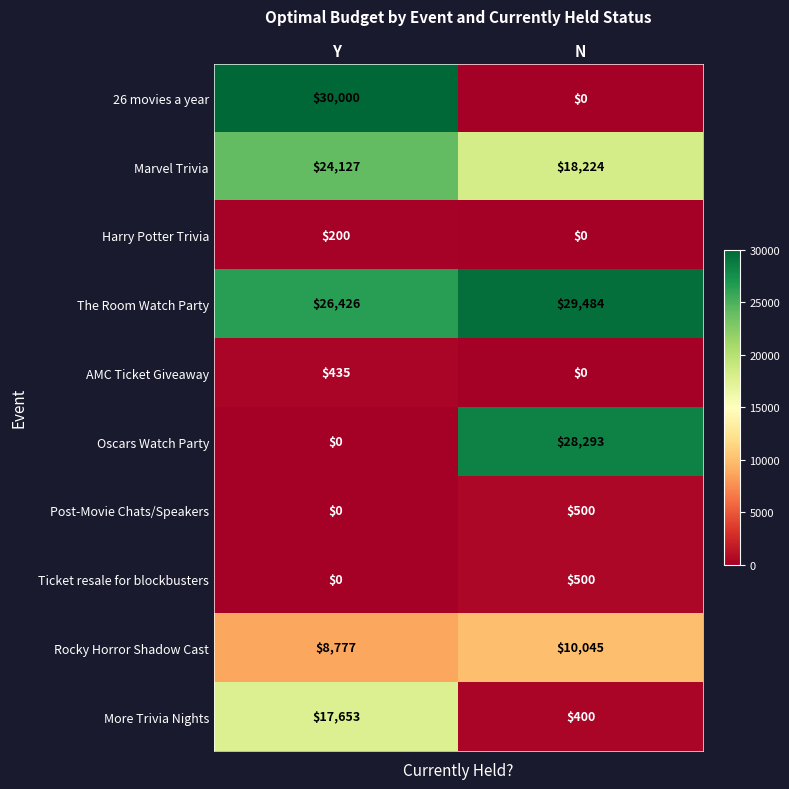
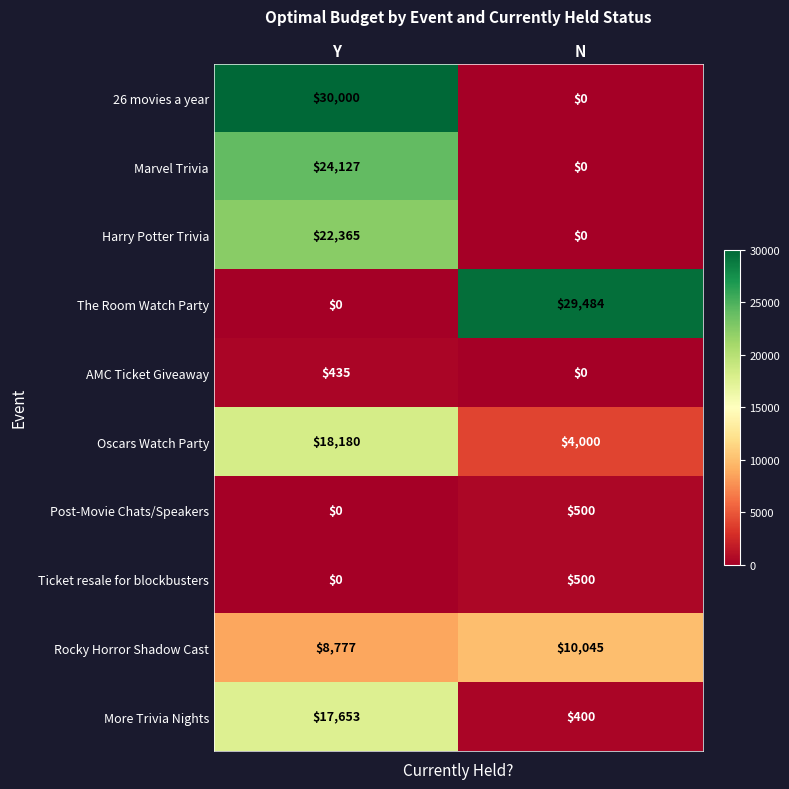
  {
    "26 movies a year": {
      "Y": "$30,000",
      "N": "$0"
    },
    "Marvel Trivia": {
      "Y": "$24,127",
-     "N": "$18,224"
+     "N": "$0"
    },
    "Harry Potter Trivia": {
-     "Y": "$200",
+     "Y": "$22,365",
      "N": "$0"
    },
    "The Room Watch Party": {
-     "Y": "$26,426",
+     "Y": "$0",
      "N": "$29,484"
    },
    "AMC Ticket Giveaway": {
      "Y": "$435",
      "N": "$0"
    },
    "Oscars Watch Party": {
-     "Y": "$0",
-     "N": "$28,293"
+     "Y": "$18,180",
+     "N": "$4,000"
    },
    "Post-Movie Chats/Speakers": {
      "Y": "$0",
      "N": "$500"
    },
    "Ticket resale for blockbusters": {
      "Y": "$0",
      "N": "$500"
    },
    "Rocky Horror Shadow Cast": {
      "Y": "$8,777",
      "N": "$10,045"
    },
    "More Trivia Nights": {
      "Y": "$17,653",
      "N": "$400"
    }
  }
